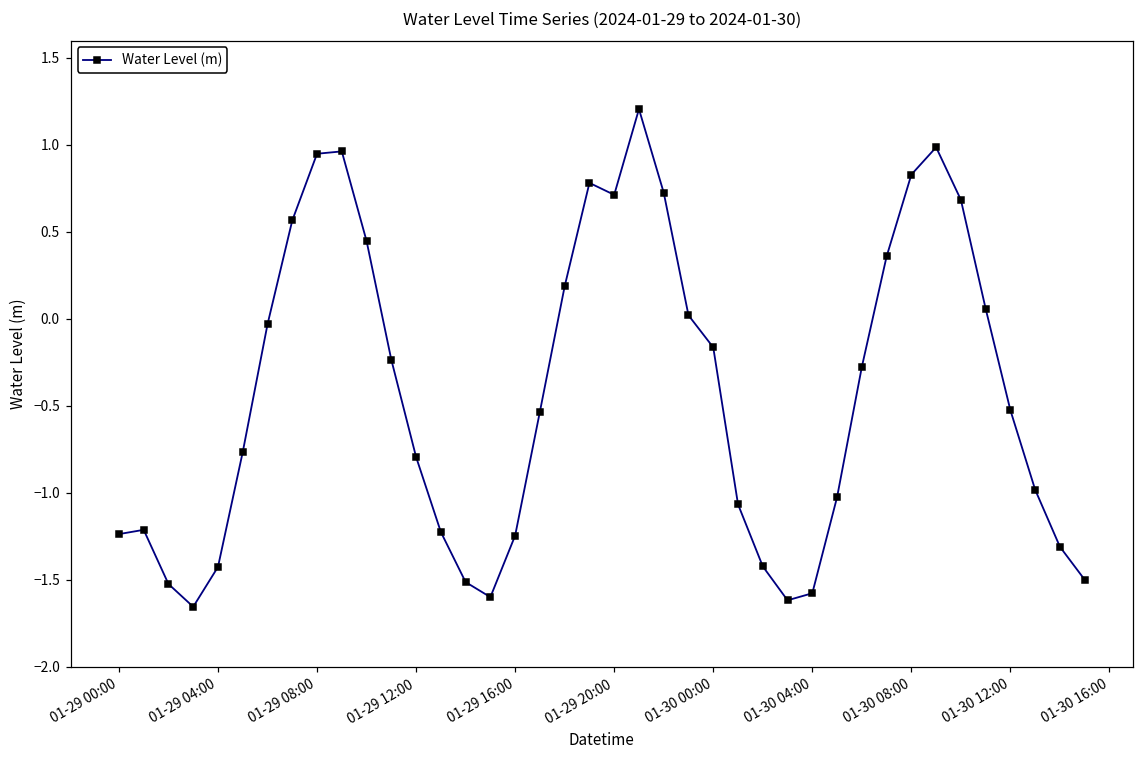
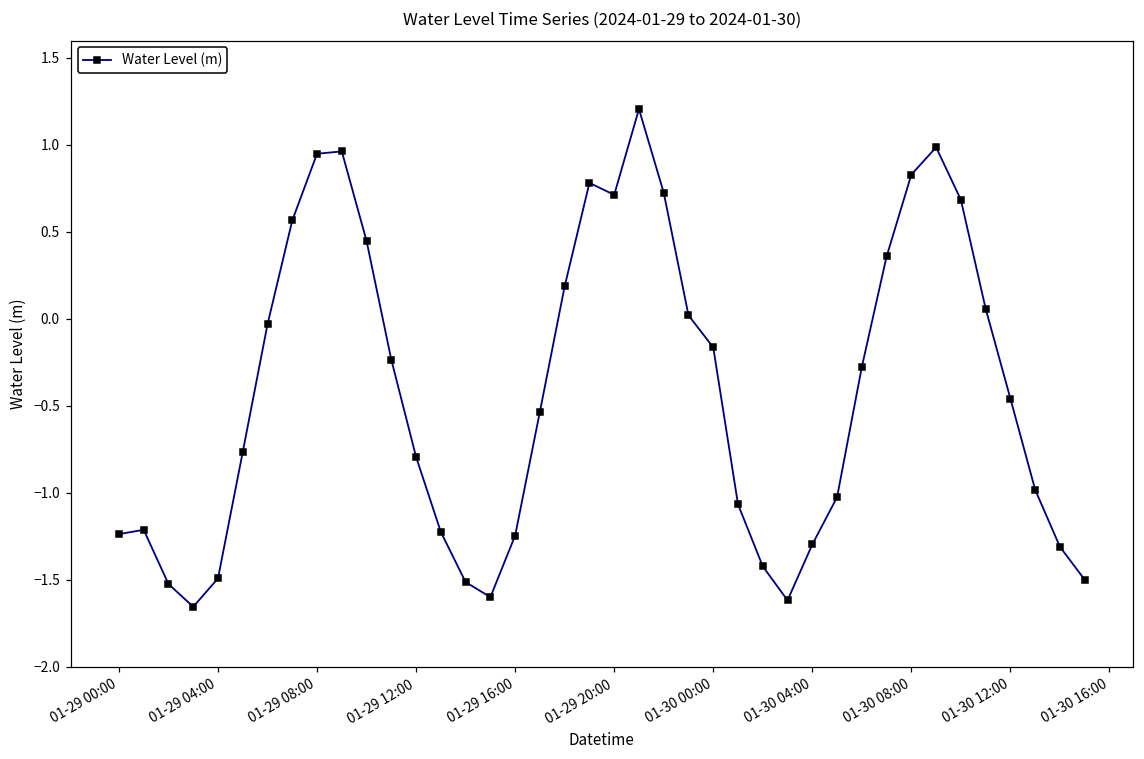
  {
    "01-29 00:00": -1.24,
-   "01-29 04:00": -1.43,
+   "01-29 04:00": -1.49,
    "01-29 08:00": 0.95,
    "01-29 12:00": -0.79,
    "01-29 16:00": -1.25,
    "01-29 20:00": 0.71,
    "01-30 00:00": -0.16,
-   "01-30 04:00": -1.58,
+   "01-30 04:00": -1.30,
    "01-30 08:00": 0.83,
-   "01-30 12:00": -0.53
+   "01-30 12:00": -0.46
  }
